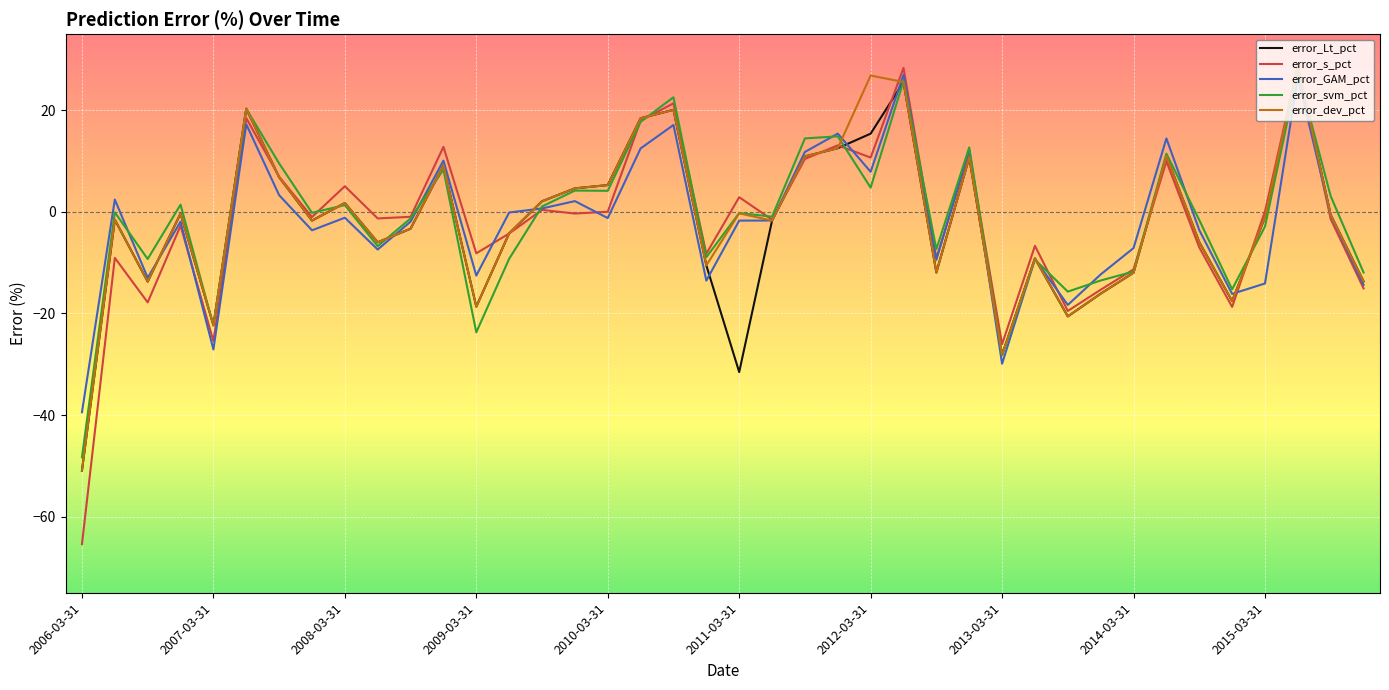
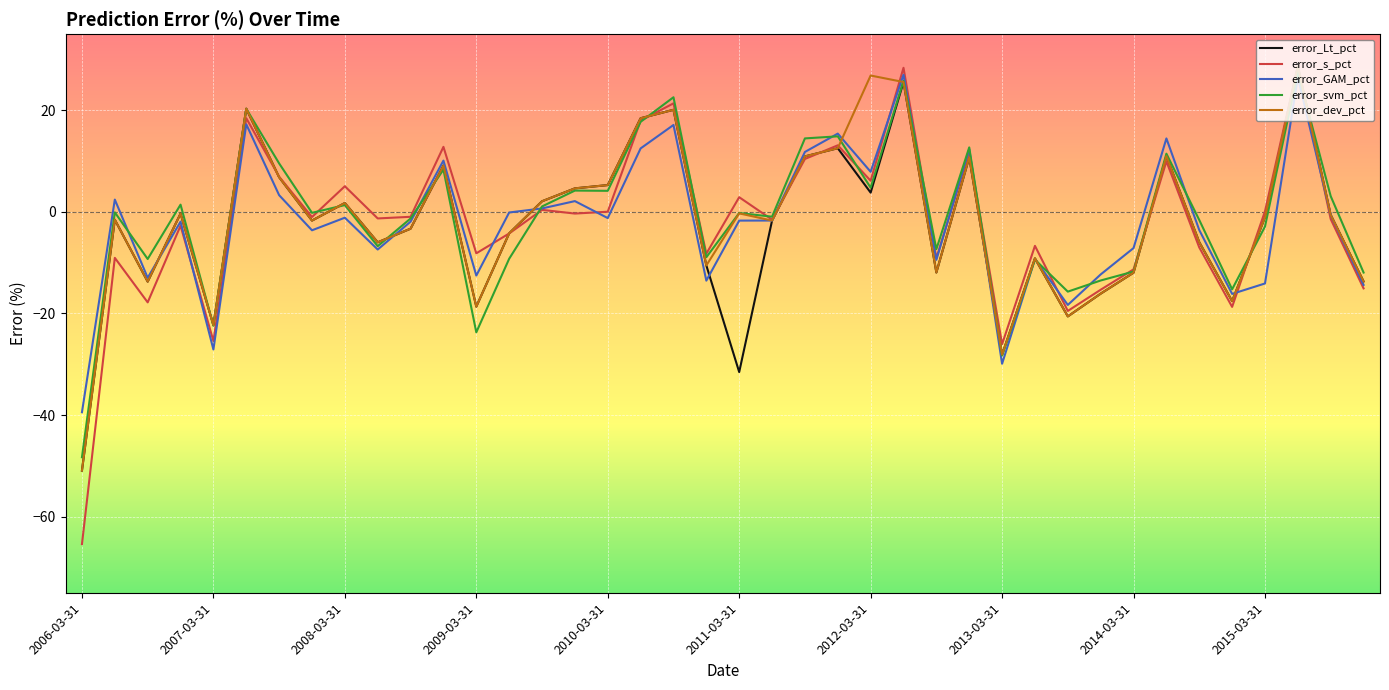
  {
    "error_Lt_pct": {
      "2011-03-31": -32,
-     "2012-03-31": 15
+     "2012-03-31": 4
    },
    "error_s_pct": {
      "2006-03-31": -65,
      "2007-03-31": -25,
      "2008-03-31": 5,
      "2009-03-31": -8,
      "2010-03-31": 0,
      "2011-03-31": 3,
-     "2012-03-31": 11,
+     "2012-03-31": 6,
      "2013-03-31": -26,
      "2015-03-31": 0
    },
    "error_GAM_pct": {
      "2006-03-31": -39,
      "2007-03-31": -27,
      "2008-03-31": -1,
      "2009-03-31": -13,
      "2010-03-31": -1,
      "2011-03-31": -2,
      "2012-03-31": 8,
      "2013-03-31": -30,
      "2014-03-31": -7,
      "2015-03-31": -14
    },
    "error_svm_pct": {
      "2006-03-31": -48,
      "2009-03-31": -24,
      "2010-03-31": 4,
      "2012-03-31": 5,
      "2015-03-31": -3
    },
    "error_dev_pct": {
      "2012-03-31": 27
    }
  }
